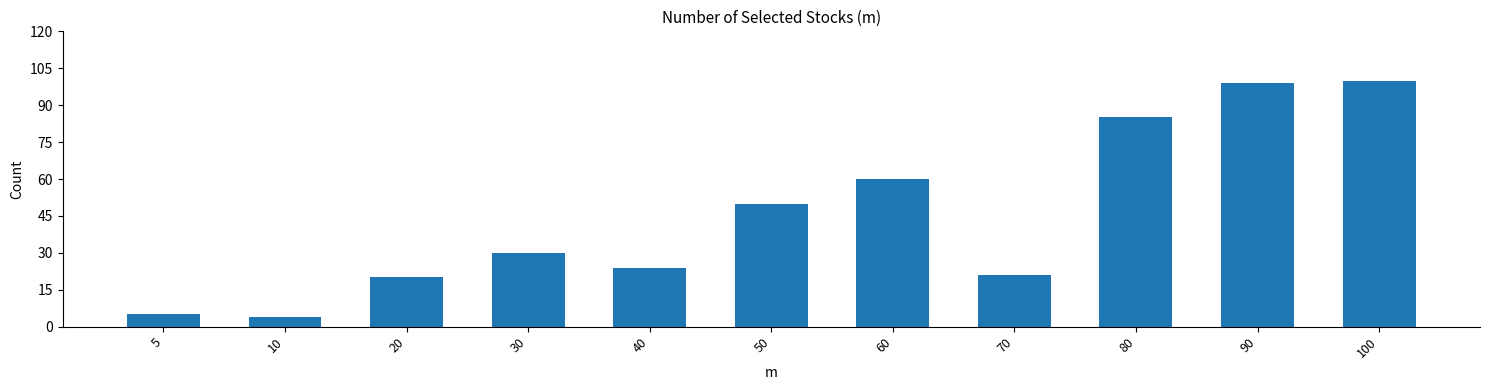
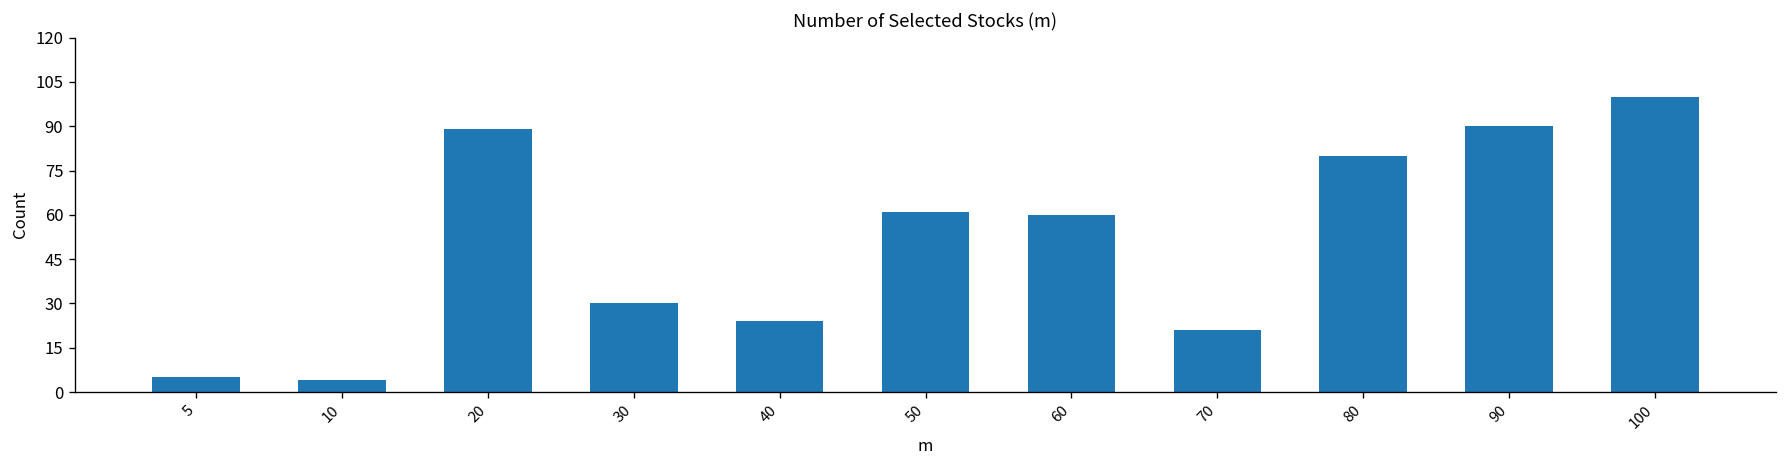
  {
    "5": 5,
    "10": 4,
-   "20": 20,
+   "20": 89,
    "30": 30,
    "40": 24,
-   "50": 50,
+   "50": 61,
    "60": 60,
    "70": 21,
-   "80": 85,
-   "90": 99,
+   "80": 80,
+   "90": 90,
    "100": 100
  }
